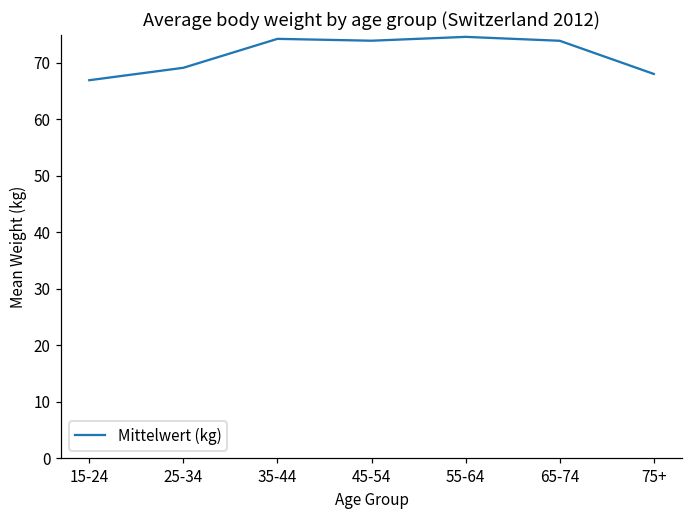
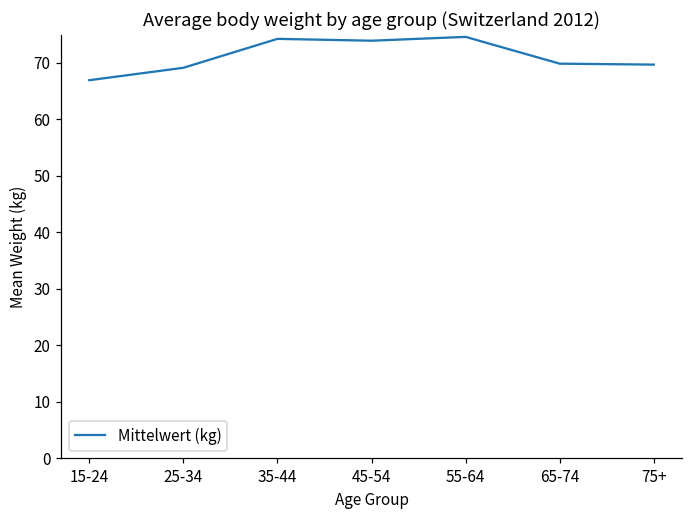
  {
    "15-24": 67,
    "25-34": 69,
    "35-44": 74,
    "45-54": 74,
    "55-64": 75,
-   "65-74": 74,
-   "75+": 68
+   "65-74": 70,
+   "75+": 70
  }
